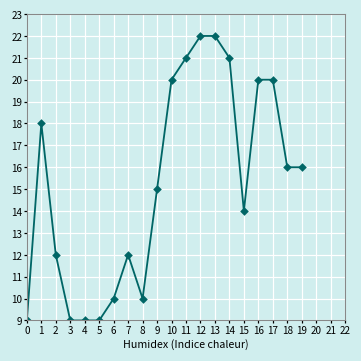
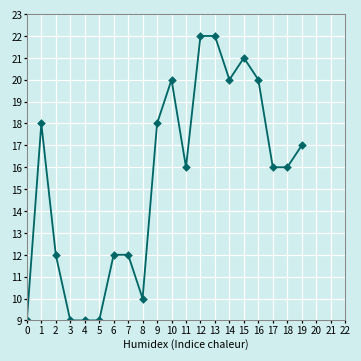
  {
    "0": 9,
    "1": 18,
    "2": 12,
    "3": 9,
    "4": 9,
    "5": 9,
-   "6": 10,
+   "6": 12,
    "7": 12,
    "8": 10,
-   "9": 15,
+   "9": 18,
    "10": 20,
-   "11": 21,
+   "11": 16,
    "12": 22,
    "13": 22,
-   "14": 21,
-   "15": 14,
+   "14": 20,
+   "15": 21,
    "16": 20,
-   "17": 20,
+   "17": 16,
    "18": 16,
-   "19": 16
+   "19": 17
  }
